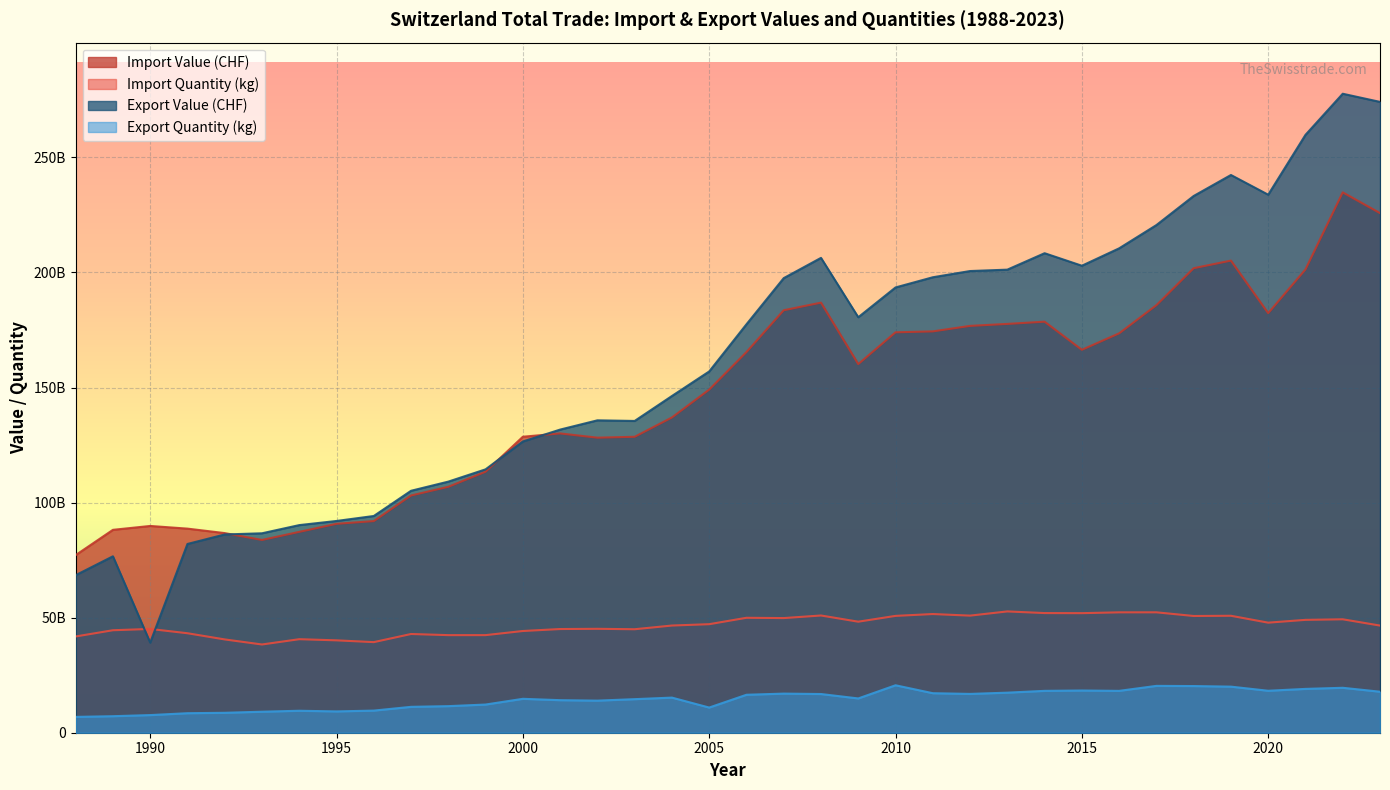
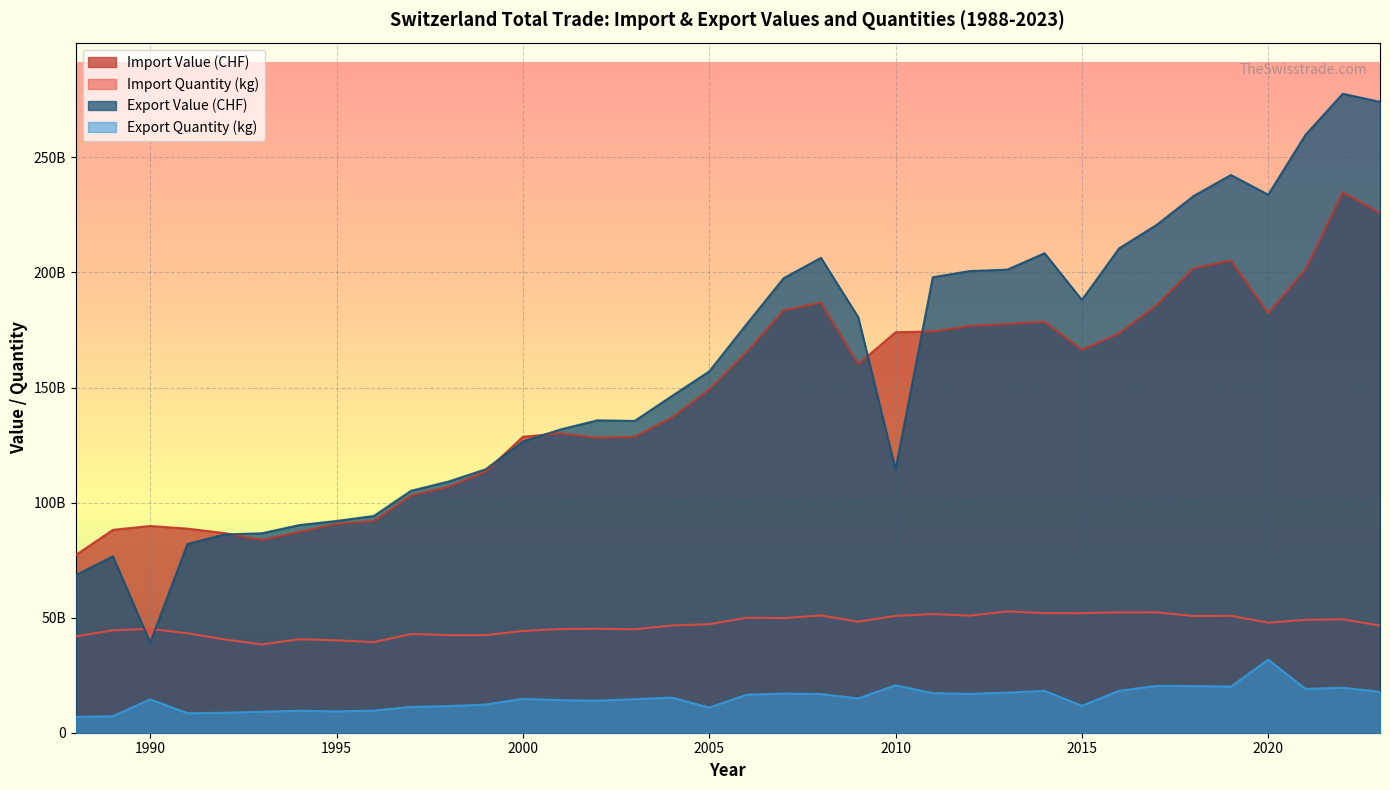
  {
    "Export Value (CHF)": {
      "1990": 39000000000,
      "1995": 92000000000,
      "2000": 127000000000,
      "2005": 157000000000,
-     "2010": 193000000000,
-     "2015": 203000000000,
+     "2010": 114000000000,
+     "2015": 188000000000,
      "2020": 234000000000
    },
    "Export Quantity (kg)": {
-     "1990": 8000000000,
+     "1990": 14000000000,
      "1995": 9000000000,
      "2000": 15000000000,
      "2005": 11000000000,
      "2010": 21000000000,
-     "2015": 18000000000,
-     "2020": 18000000000
+     "2015": 12000000000,
+     "2020": 32000000000
    }
  }
